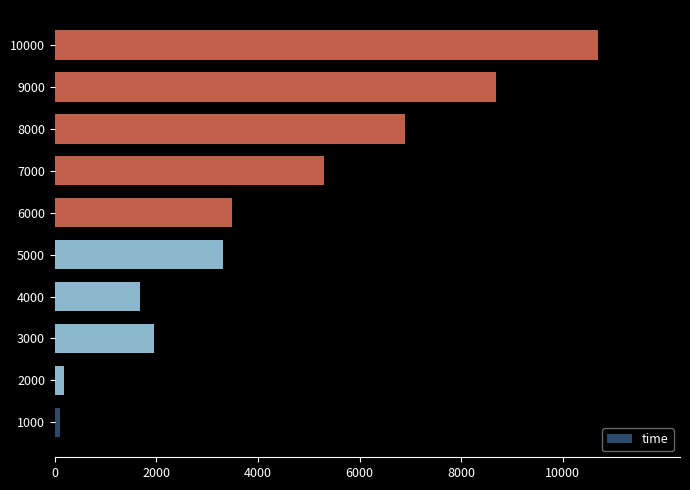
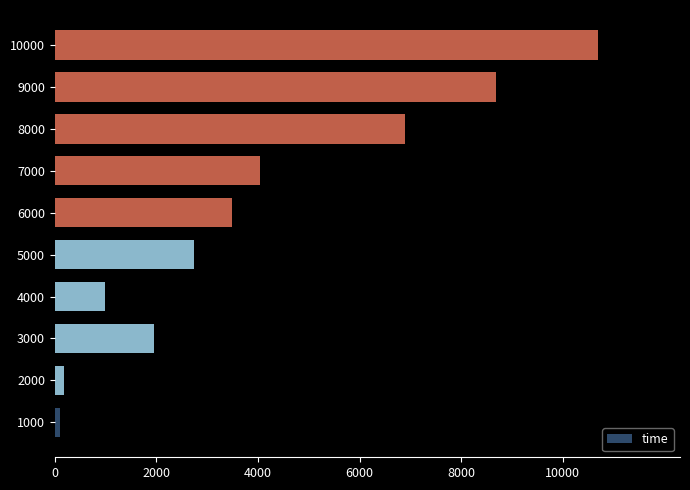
  {
    "10000": 10700,
    "9000": 8700,
    "8000": 6900,
-   "7000": 5300,
+   "7000": 4000,
    "6000": 3500,
-   "5000": 3300,
-   "4000": 1700,
+   "5000": 2700,
+   "4000": 1000,
    "3000": 1900,
    "2000": 200,
    "1000": 100
  }
